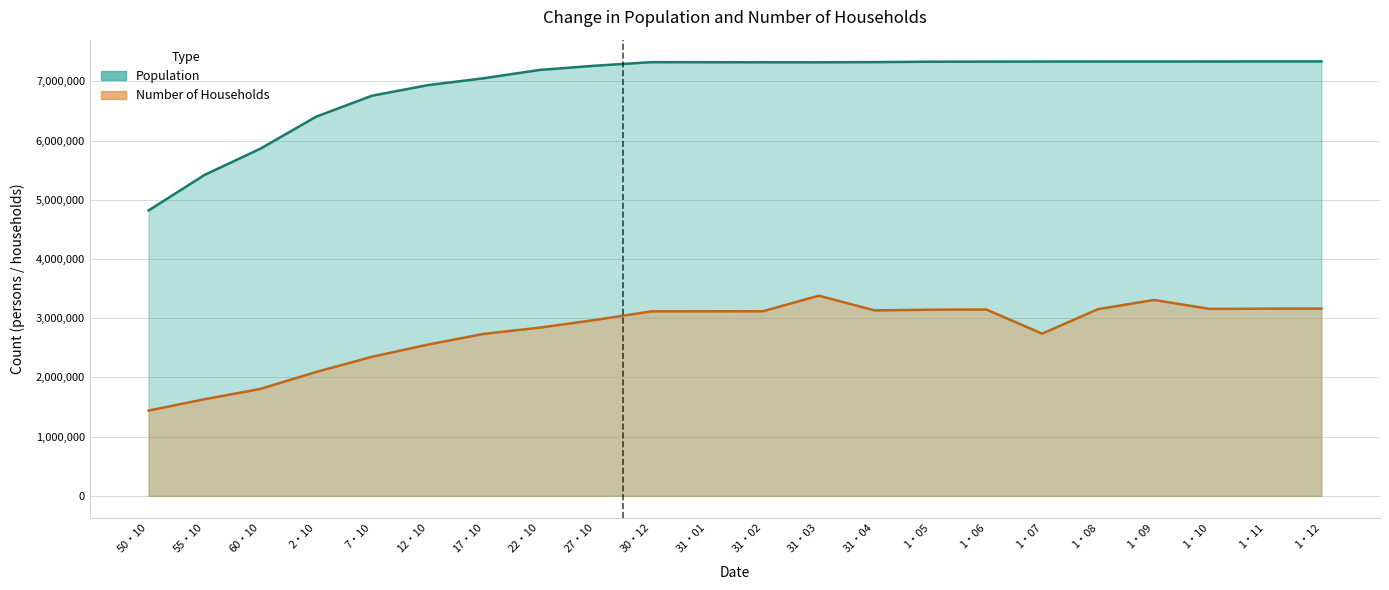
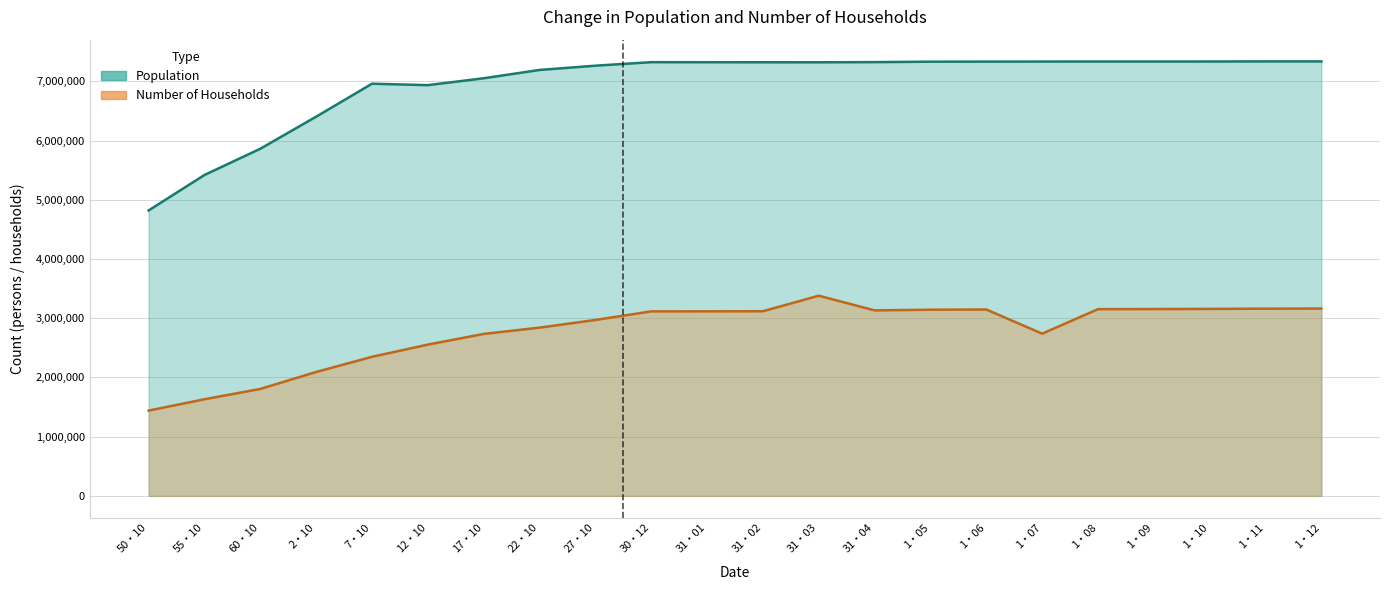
  {
    "Population": {
      "50・10": "4,800,000",
      "55・10": "5,400,000",
      "60・10": "5,900,000",
      "2・10": "6,400,000",
-     "7・10": "6,800,000",
+     "7・10": "7,000,000",
      "12・10": "6,900,000",
      "17・10": "7,100,000",
      "22・10": "7,200,000",
      "27・10": "7,300,000",
      "30・12": "7,300,000",
      "31・01": "7,300,000",
      "31・02": "7,300,000",
      "31・03": "7,300,000",
      "31・04": "7,300,000",
      "1・05": "7,300,000",
      "1・06": "7,300,000",
      "1・07": "7,300,000",
      "1・08": "7,300,000",
      "1・09": "7,300,000",
      "1・10": "7,300,000",
      "1・11": "7,300,000",
      "1・12": "7,300,000"
    },
    "Number of Households": {
      "50・10": "1,400,000",
      "55・10": "1,600,000",
      "60・10": "1,800,000",
      "2・10": "2,100,000",
      "7・10": "2,300,000",
      "12・10": "2,600,000",
      "17・10": "2,700,000",
      "22・10": "2,800,000",
      "27・10": "3,000,000",
      "30・12": "3,100,000",
      "31・01": "3,100,000",
      "31・02": "3,100,000",
      "31・03": "3,400,000",
      "31・04": "3,100,000",
      "1・05": "3,100,000",
      "1・06": "3,100,000",
      "1・07": "2,700,000",
      "1・08": "3,200,000",
-     "1・09": "3,300,000",
+     "1・09": "3,200,000",
      "1・10": "3,200,000",
      "1・11": "3,200,000",
      "1・12": "3,200,000"
    }
  }
